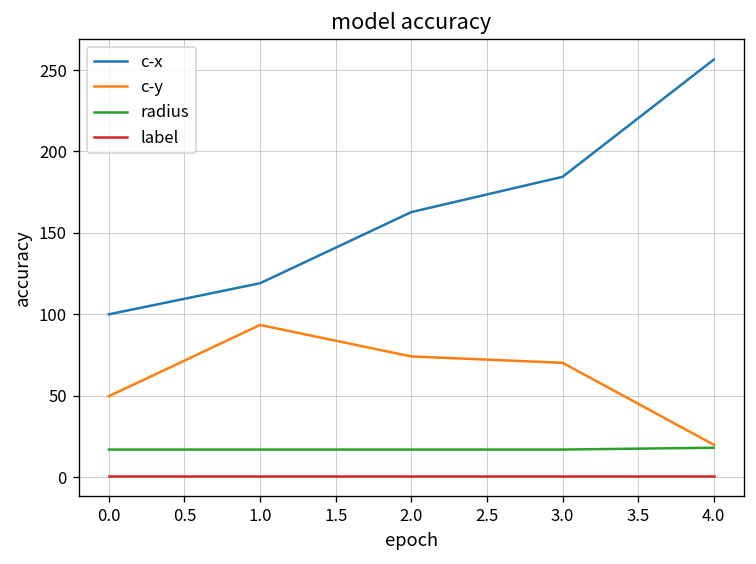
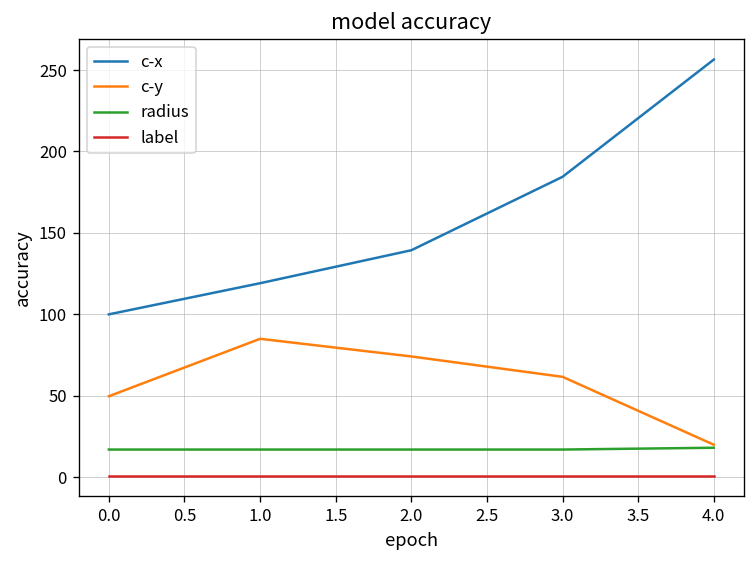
  {
    "c-x": {
      "0.0": 100,
      "1.0": 119,
-     "2.0": 163,
+     "2.0": 139,
      "3.0": 184,
      "4.0": 256
    },
    "c-y": {
      "0.0": 50,
-     "1.0": 94,
+     "1.0": 85,
      "2.0": 74,
-     "3.0": 70
+     "3.0": 62
    },
    "radius": {
      "0.0": 17,
      "1.0": 17,
      "2.0": 17,
      "3.0": 17
    },
    "label": {
      "0.0": 1,
      "1.0": 1,
      "2.0": 1,
      "3.0": 1,
      "4.0": 1
    }
  }
